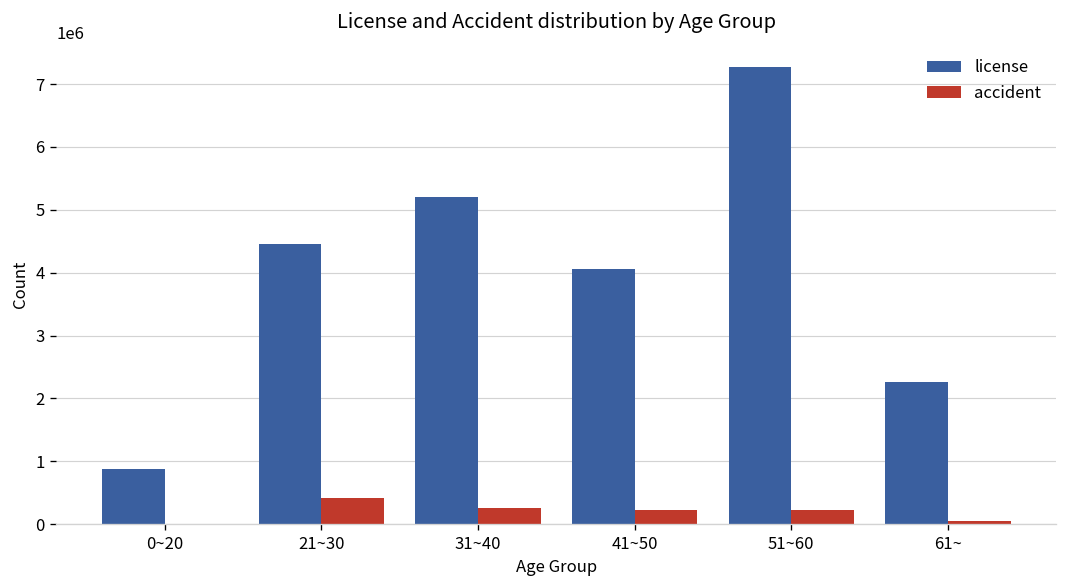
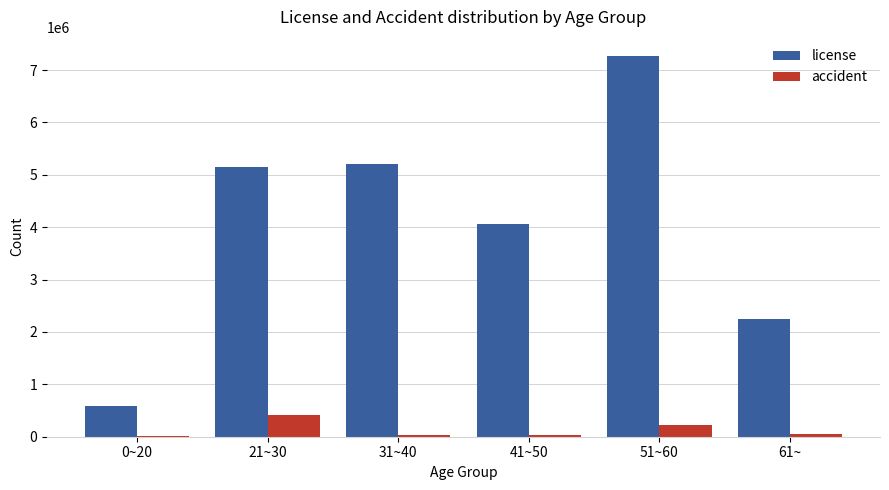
  {
    "license": {
-     "0~20": 900000,
-     "21~30": 4500000,
+     "0~20": 600000,
+     "21~30": 5200000,
      "31~40": 5200000,
      "41~50": 4100000,
      "51~60": 7300000,
      "61~": 2300000
    },
    "accident": {
      "21~30": 400000,
-     "31~40": 300000,
-     "41~50": 200000,
+     "31~40": 0,
+     "41~50": 0,
      "51~60": 200000,
      "61~": 0
    }
  }
